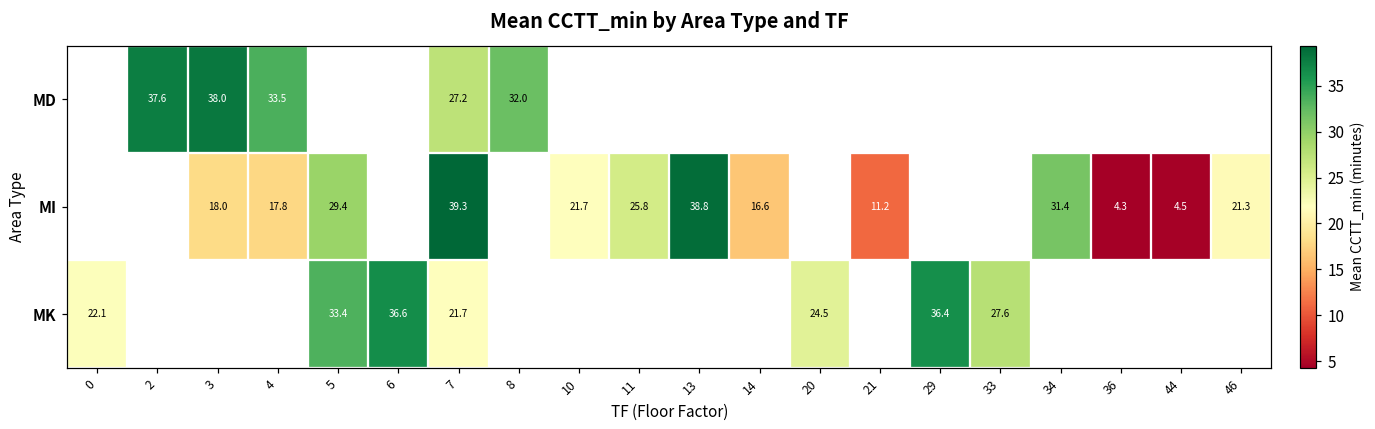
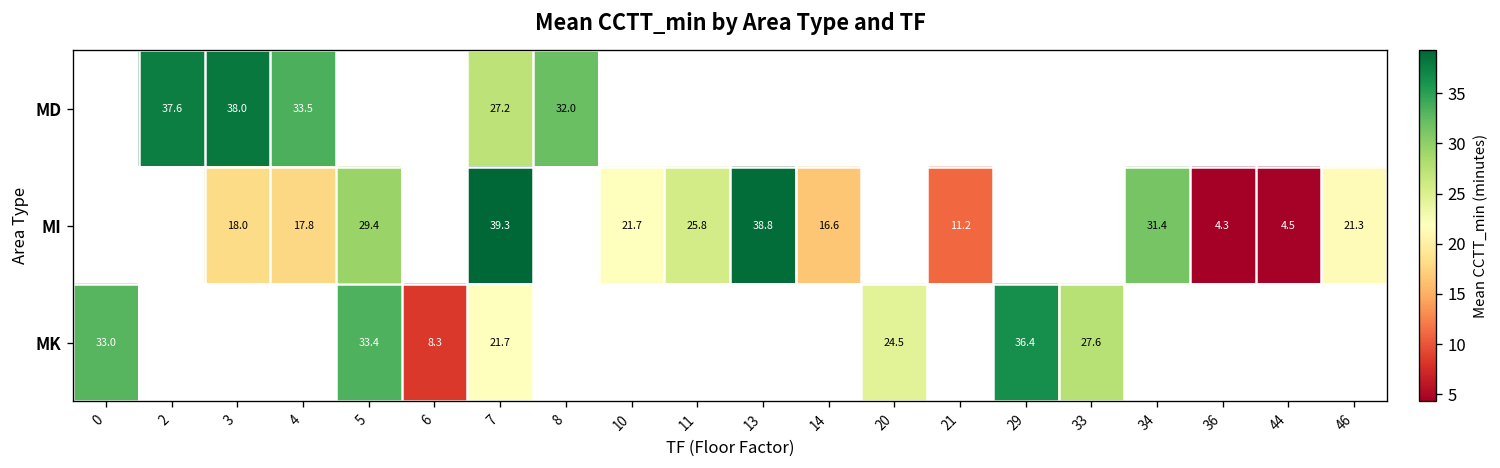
  {
    "MD": {
      "2": 37.6,
      "3": 38.0,
      "4": 33.5,
      "7": 27.2,
      "8": 32.0
    },
    "MI": {
      "3": 18.0,
      "4": 17.8,
      "5": 29.4,
      "7": 39.3,
      "10": 21.7,
      "11": 25.8,
      "13": 38.8,
      "14": 16.6,
      "21": 11.2,
      "34": 31.4,
      "36": 4.3,
      "44": 4.5,
      "46": 21.3
    },
    "MK": {
-     "0": 22.1,
+     "0": 33.0,
      "5": 33.4,
-     "6": 36.6,
+     "6": 8.3,
      "7": 21.7,
      "20": 24.5,
      "29": 36.4,
      "33": 27.6
    }
  }
